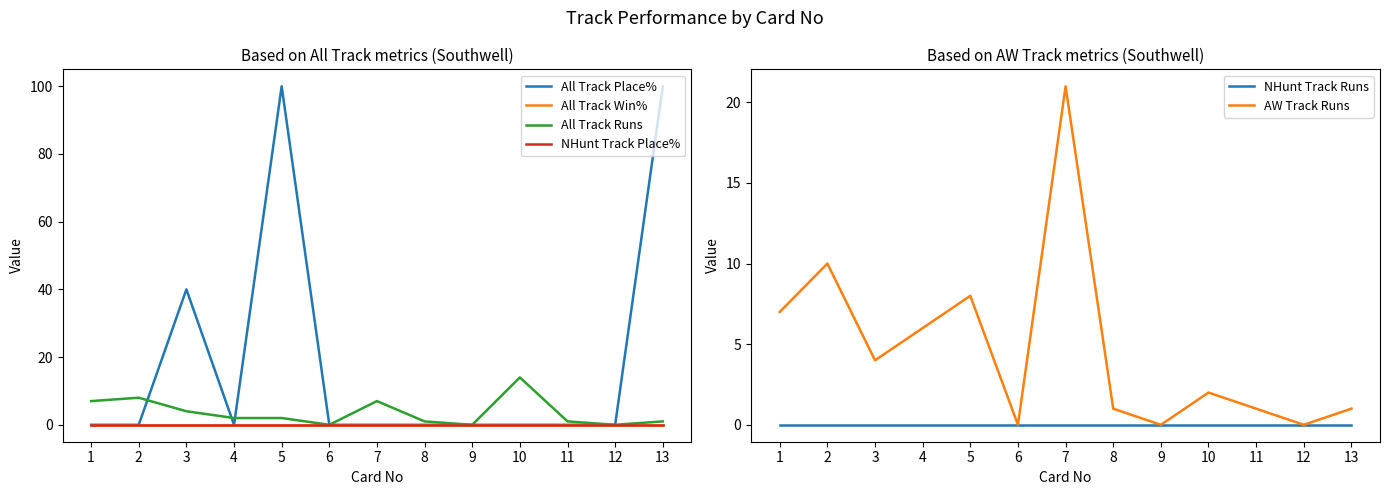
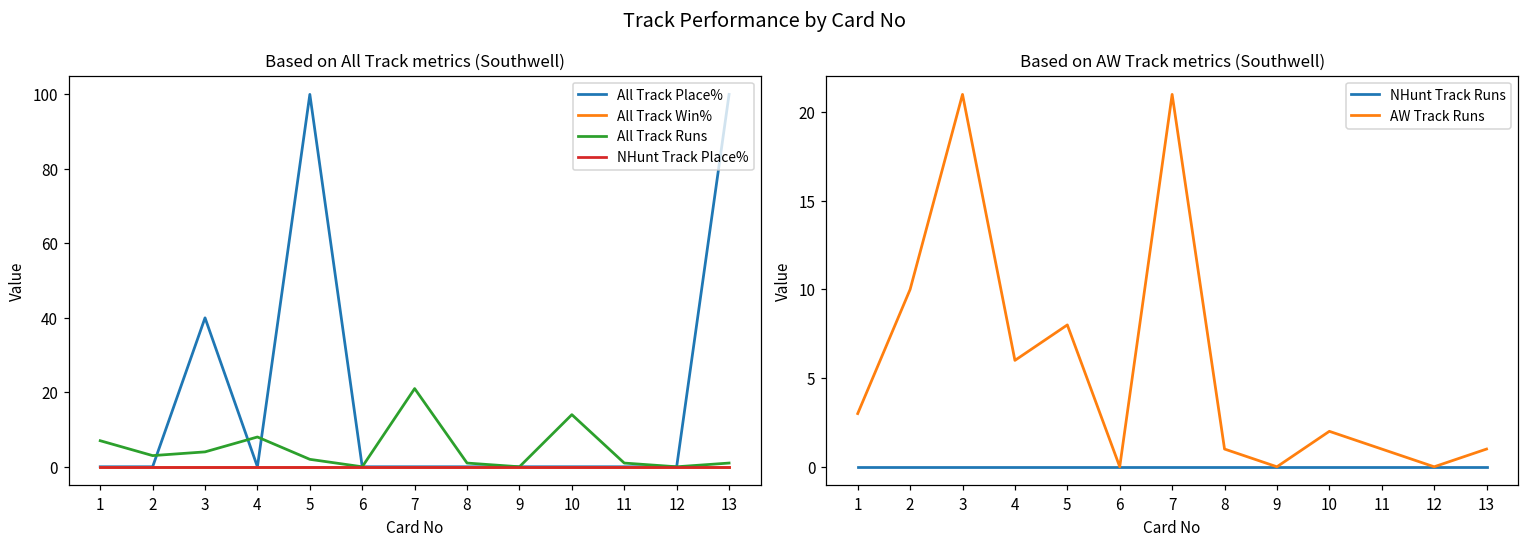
  {
    "Based on All Track metrics (Southwell)": {
      "All Track Place%": {
        "3": 40,
        "5": 100
      },
      "NHunt Track Place%": {
        "3": 0,
        "5": 0,
        "13": 0
      },
      "All Track Runs": {
        "1": 7,
-       "2": 8,
+       "2": 3,
        "3": 4,
-       "4": 2,
+       "4": 8,
        "5": 2,
-       "7": 7,
+       "7": 21,
        "8": 1,
        "10": 14,
        "11": 1,
        "13": 1
      }
    },
    "Based on AW Track metrics (Southwell)": {
      "NHunt Track Runs": {
        "1": 0,
        "2": 0,
        "3": 0,
        "4": 0,
        "5": 0,
        "7": 0,
        "8": 0,
        "10": 0,
        "11": 0,
        "13": 0
      },
      "AW Track Runs": {
-       "1": 7,
+       "1": 3,
        "2": 10,
-       "3": 4,
+       "3": 21,
        "4": 6,
        "5": 8,
        "7": 21,
        "8": 1,
        "10": 2,
        "11": 1,
        "13": 1
      }
    }
  }
